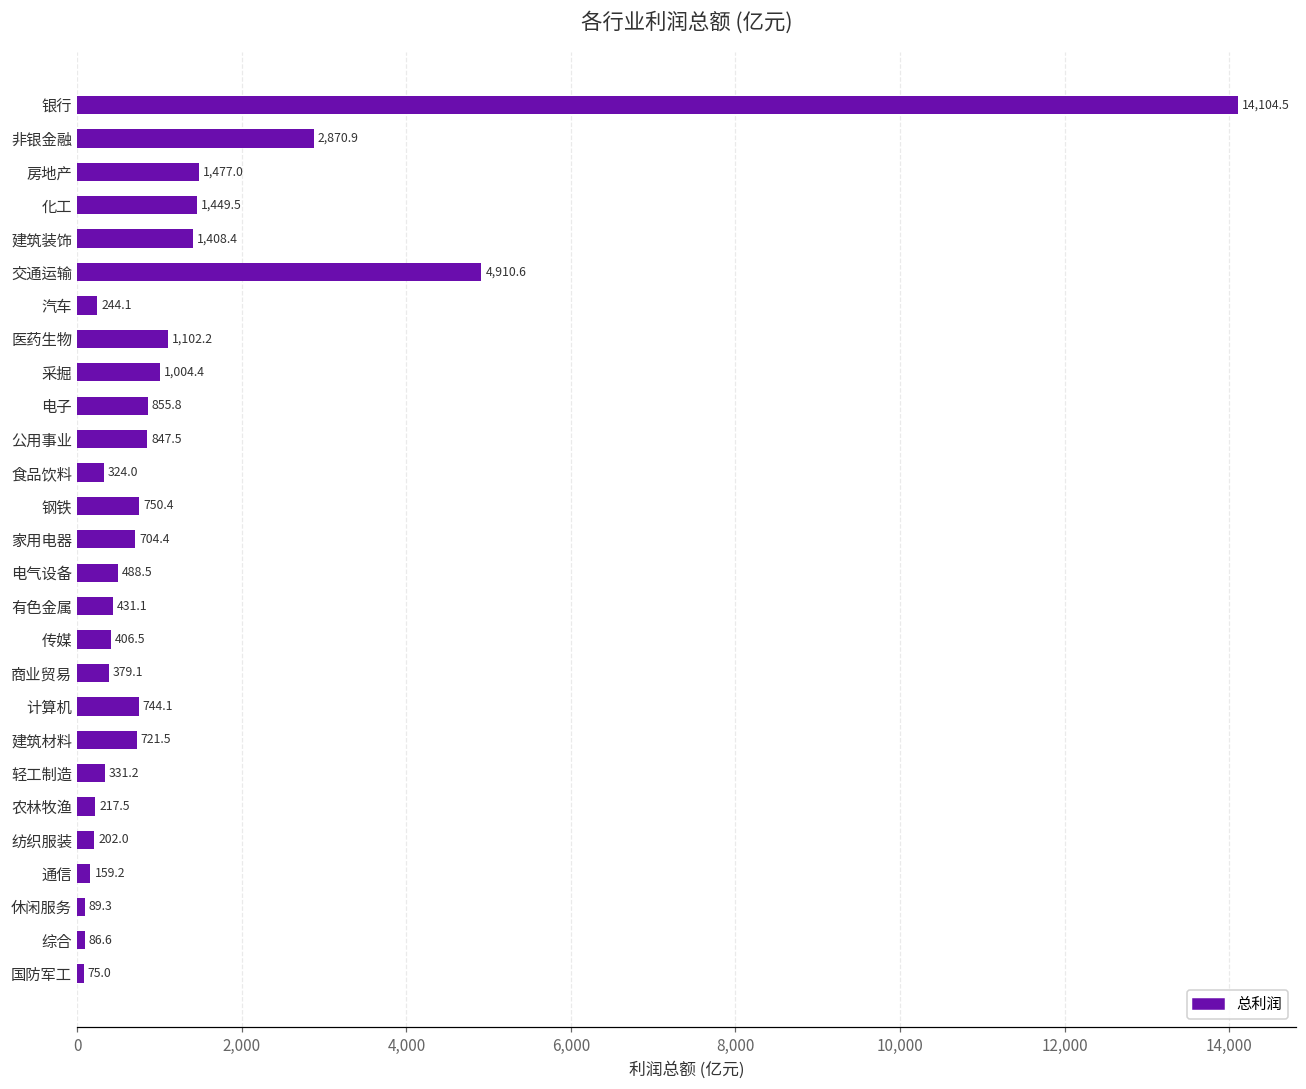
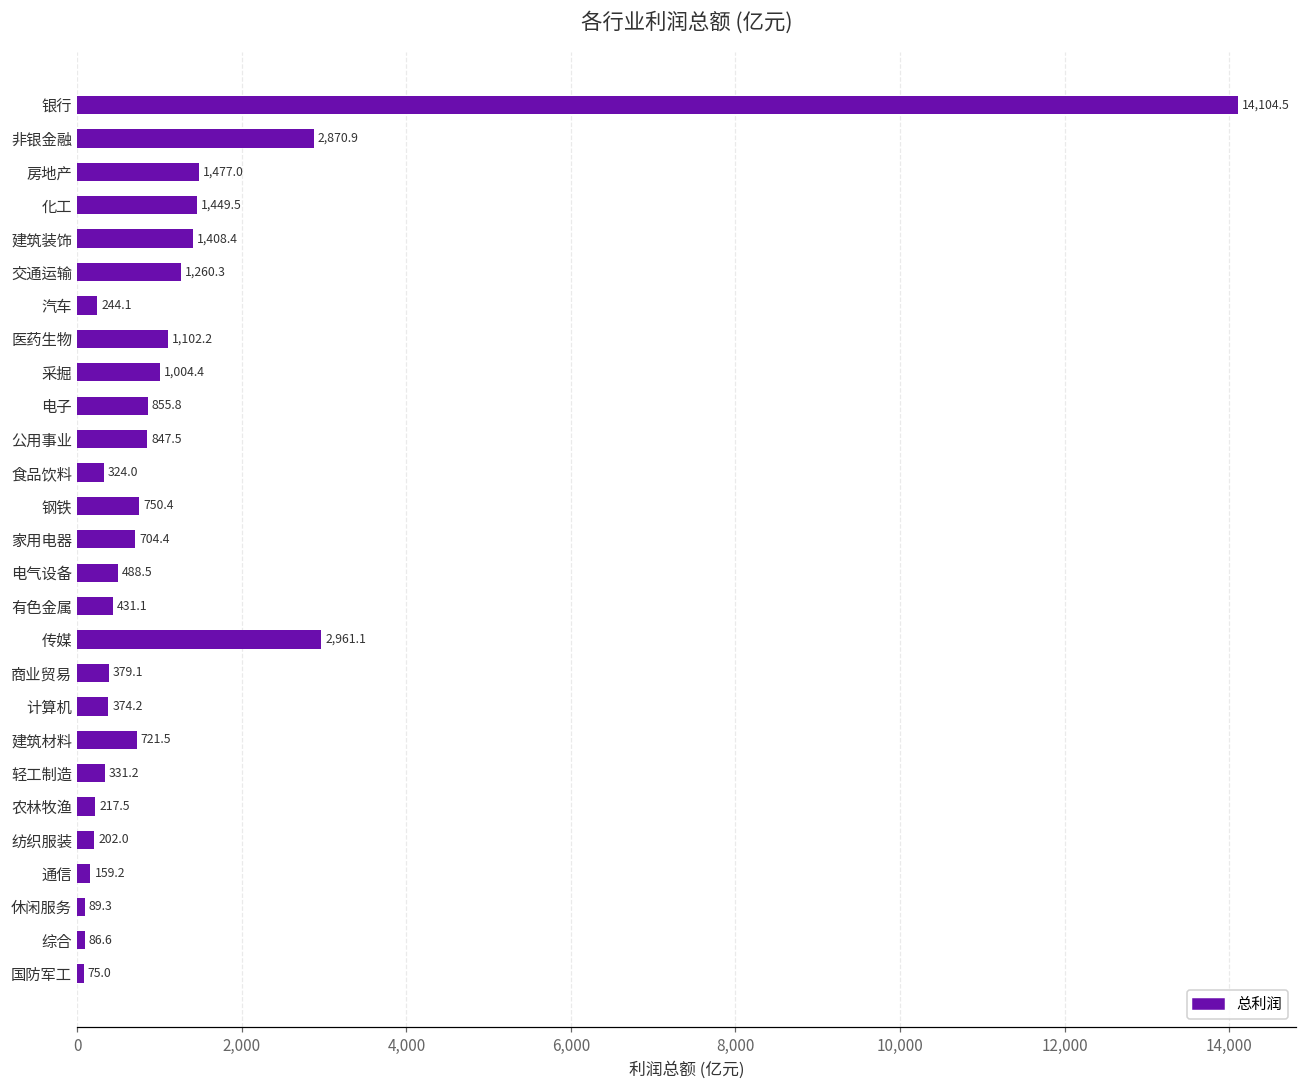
  {
    "银行": "14,104.5",
    "非银金融": "2,870.9",
    "房地产": "1,477.0",
    "化工": "1,449.5",
    "建筑装饰": "1,408.4",
-   "交通运输": "4,910.6",
+   "交通运输": "1,260.3",
    "汽车": "244.1",
    "医药生物": "1,102.2",
    "采掘": "1,004.4",
    "电子": "855.8",
    "公用事业": "847.5",
    "食品饮料": "324.0",
    "钢铁": "750.4",
    "家用电器": "704.4",
    "电气设备": "488.5",
    "有色金属": "431.1",
-   "传媒": "406.5",
+   "传媒": "2,961.1",
    "商业贸易": "379.1",
-   "计算机": "744.1",
+   "计算机": "374.2",
    "建筑材料": "721.5",
    "轻工制造": "331.2",
    "农林牧渔": "217.5",
    "纺织服装": "202.0",
    "通信": "159.2",
    "休闲服务": "89.3",
    "综合": "86.6",
    "国防军工": "75.0"
  }
